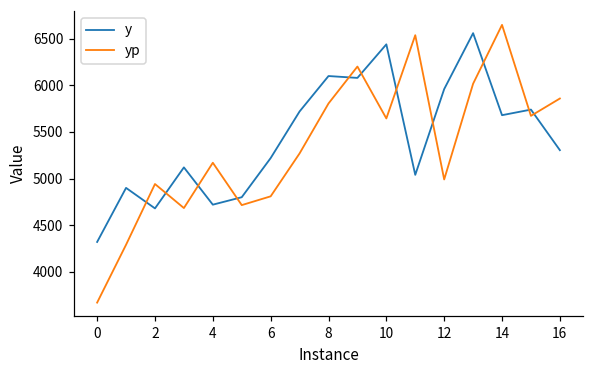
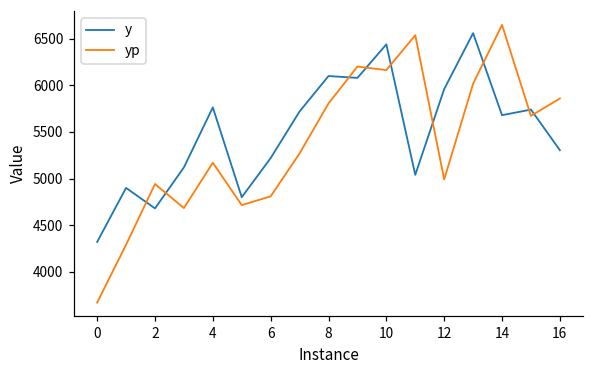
  {
    "y": {
      "0": 4300,
      "2": 4700,
-     "4": 4700,
+     "4": 5800,
      "6": 5200,
      "8": 6100,
      "10": 6400,
      "12": 6000,
      "14": 5700,
      "16": 5300
    },
    "yp": {
      "0": 3700,
      "2": 4900,
      "4": 5200,
      "6": 4800,
      "8": 5800,
-     "10": 5600,
+     "10": 6200,
      "12": 5000,
      "14": 6600,
      "16": 5900
    }
  }
